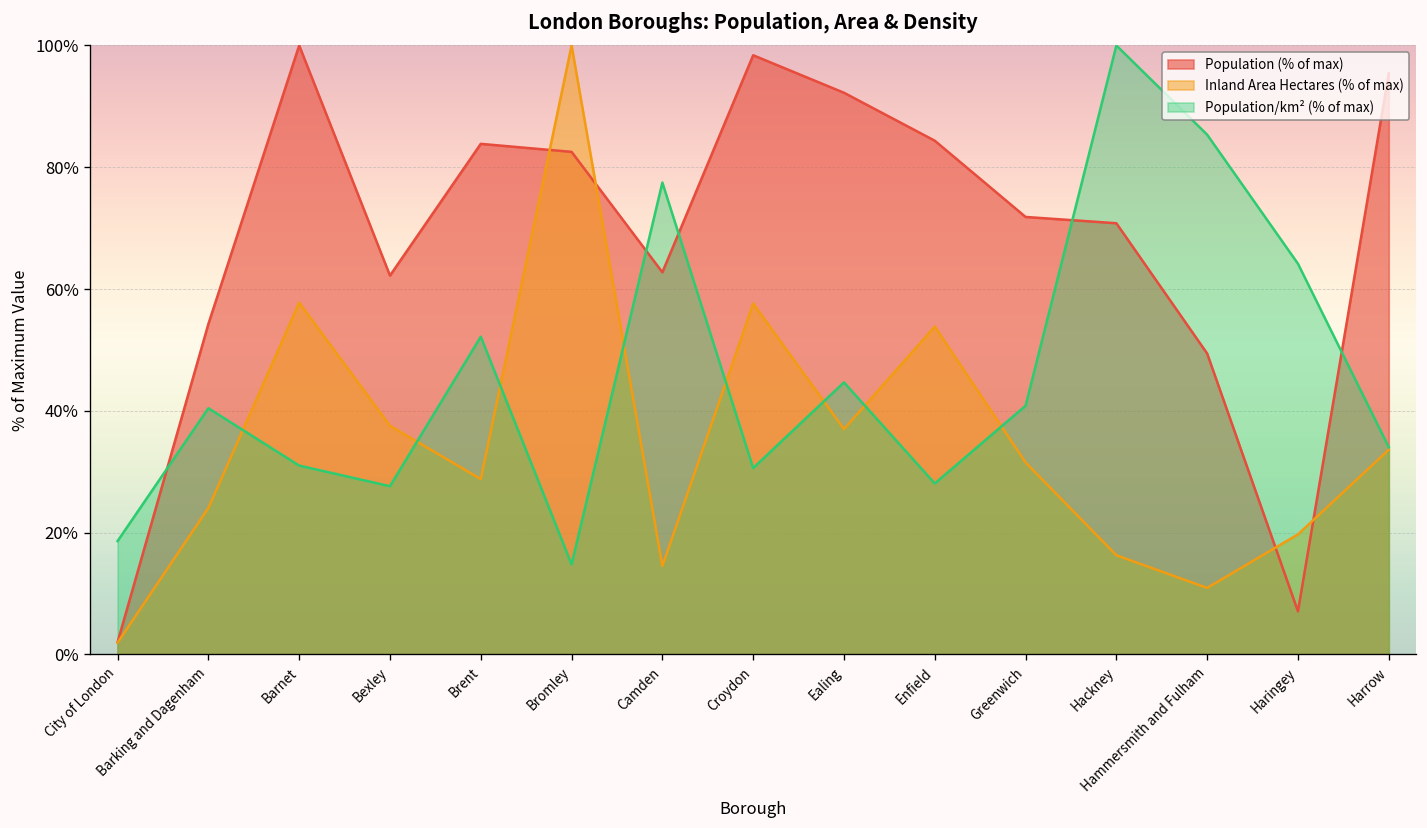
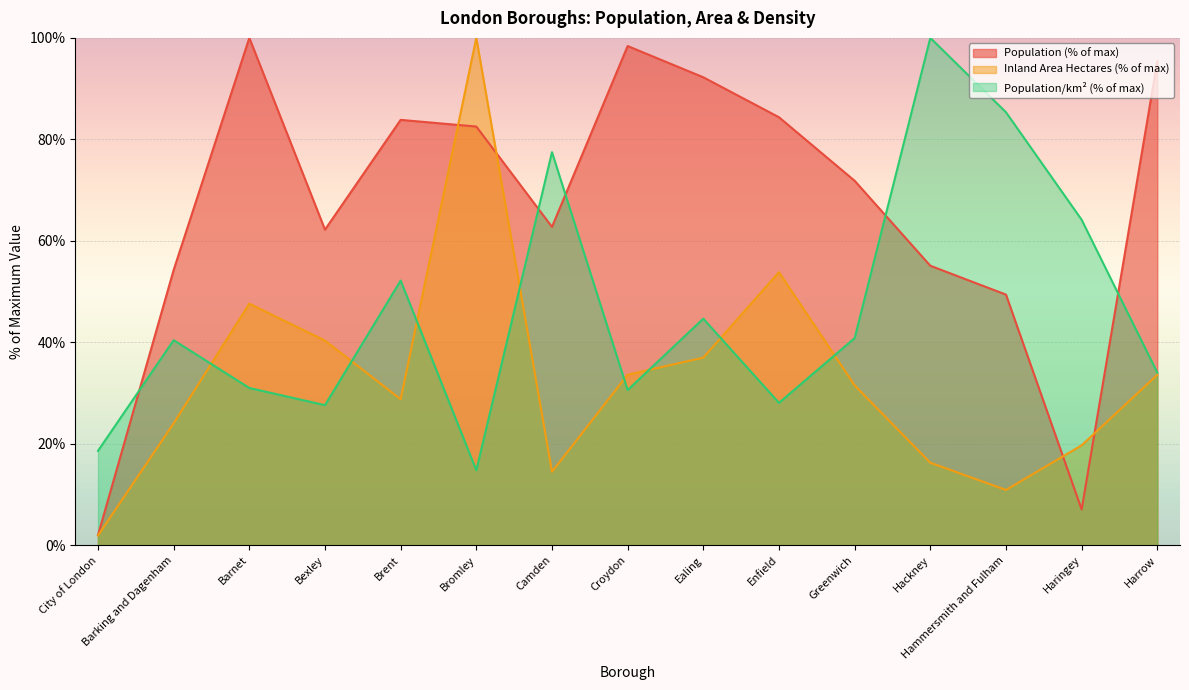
  {
    "Population (% of max)": {
      "Barking and Dagenham": "54%",
      "Barnet": "100%",
      "Bexley": "62%",
      "Brent": "84%",
      "Bromley": "83%",
      "Camden": "63%",
      "Croydon": "98%",
      "Ealing": "92%",
      "Enfield": "84%",
      "Greenwich": "72%",
-     "Hackney": "71%",
+     "Hackney": "55%",
      "Hammersmith and Fulham": "49%",
      "Haringey": "7%"
    },
    "Inland Area Hectares (% of max)": {
      "Barking and Dagenham": "24%",
-     "Barnet": "58%",
-     "Bexley": "38%",
+     "Barnet": "48%",
+     "Bexley": "40%",
      "Brent": "29%",
      "Bromley": "100%",
      "Camden": "15%",
-     "Croydon": "58%",
+     "Croydon": "34%",
      "Ealing": "37%",
      "Enfield": "54%",
      "Greenwich": "32%",
      "Hackney": "16%",
      "Hammersmith and Fulham": "11%",
      "Haringey": "20%"
    },
    "Population/km² (% of max)": {
      "City of London": "19%",
      "Barking and Dagenham": "40%",
      "Barnet": "31%",
      "Bexley": "28%",
      "Brent": "52%",
      "Bromley": "15%",
      "Camden": "77%",
      "Croydon": "31%",
      "Ealing": "45%",
      "Enfield": "28%",
      "Greenwich": "41%",
      "Hackney": "100%",
      "Hammersmith and Fulham": "85%",
      "Haringey": "64%"
    }
  }
